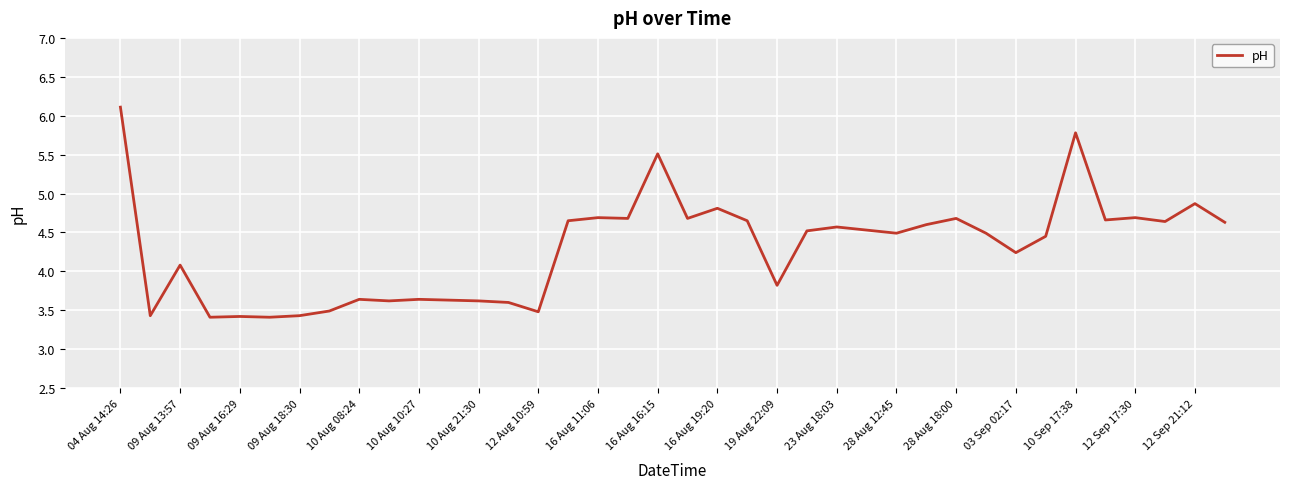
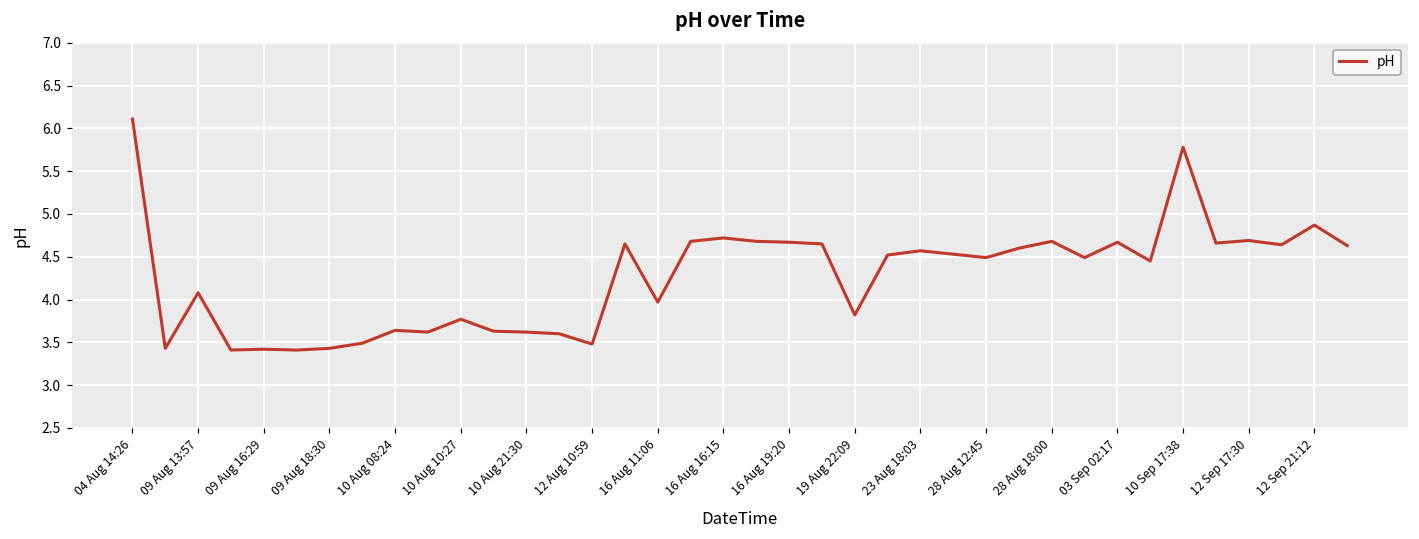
  {
    "04 Aug 14:26": 6.1,
    "09 Aug 13:57": 4.1,
    "09 Aug 16:29": 3.4,
    "09 Aug 18:30": 3.4,
    "10 Aug 08:24": 3.6,
-   "10 Aug 10:27": 3.6,
+   "10 Aug 10:27": 3.8,
    "10 Aug 21:30": 3.6,
    "12 Aug 10:59": 3.5,
-   "16 Aug 11:06": 4.7,
-   "16 Aug 16:15": 5.5,
-   "16 Aug 19:20": 4.8,
+   "16 Aug 11:06": 4.0,
+   "16 Aug 16:15": 4.7,
+   "16 Aug 19:20": 4.7,
    "19 Aug 22:09": 3.8,
    "23 Aug 18:03": 4.6,
    "28 Aug 12:45": 4.5,
    "28 Aug 18:00": 4.7,
-   "03 Sep 02:17": 4.2,
+   "03 Sep 02:17": 4.7,
    "10 Sep 17:38": 5.8,
    "12 Sep 17:30": 4.7,
    "12 Sep 21:12": 4.9
  }
